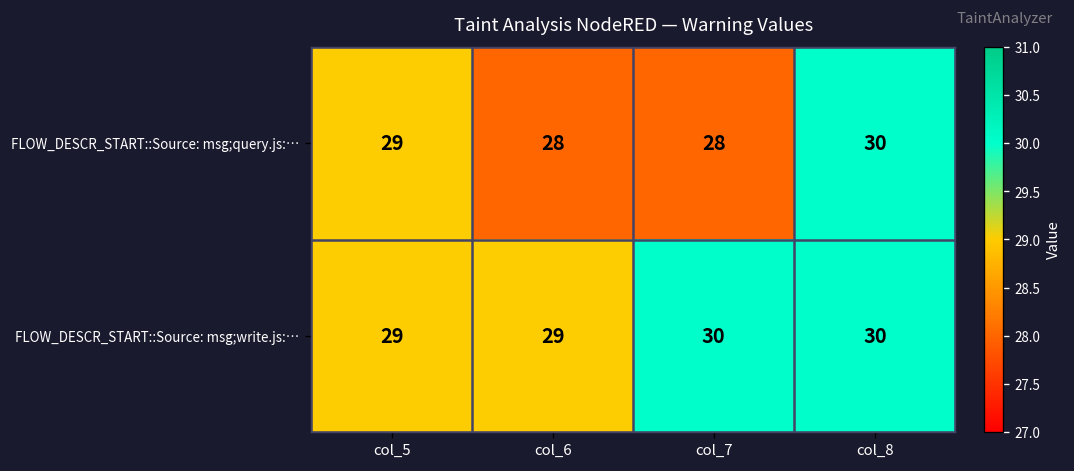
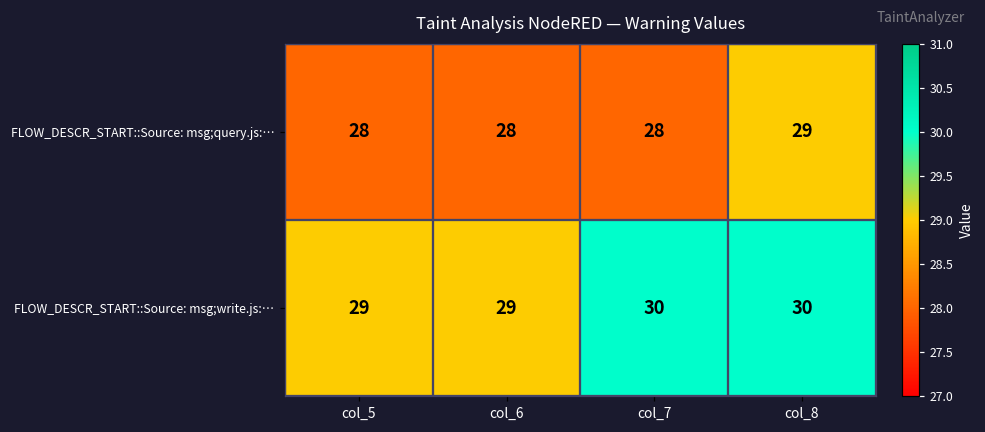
  {
    "FLOW_DESCR_START::Source: msg;query.js:…": {
-     "col_5": 29,
+     "col_5": 28,
      "col_6": 28,
      "col_7": 28,
-     "col_8": 30
+     "col_8": 29
    },
    "FLOW_DESCR_START::Source: msg;write.js:…": {
      "col_5": 29,
      "col_6": 29,
      "col_7": 30,
      "col_8": 30
    }
  }
